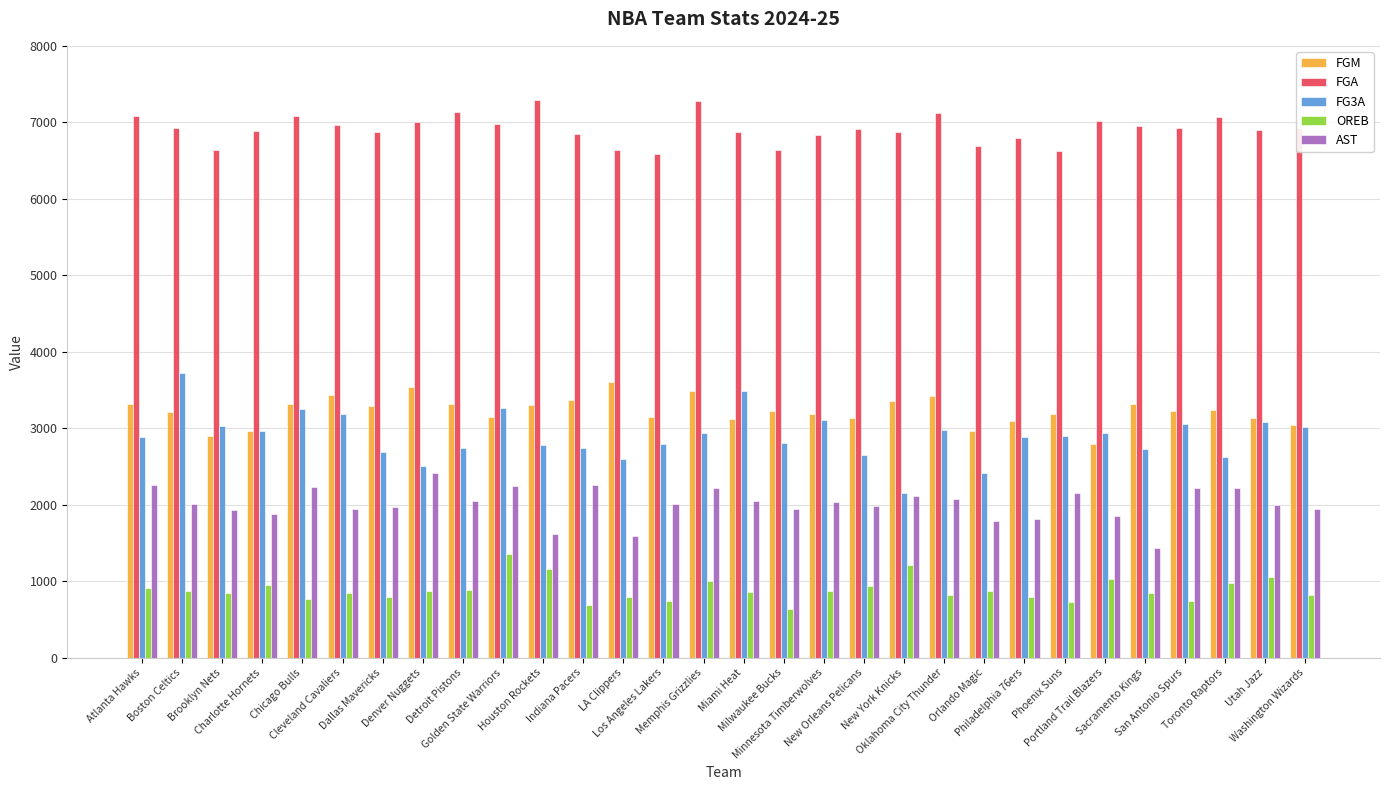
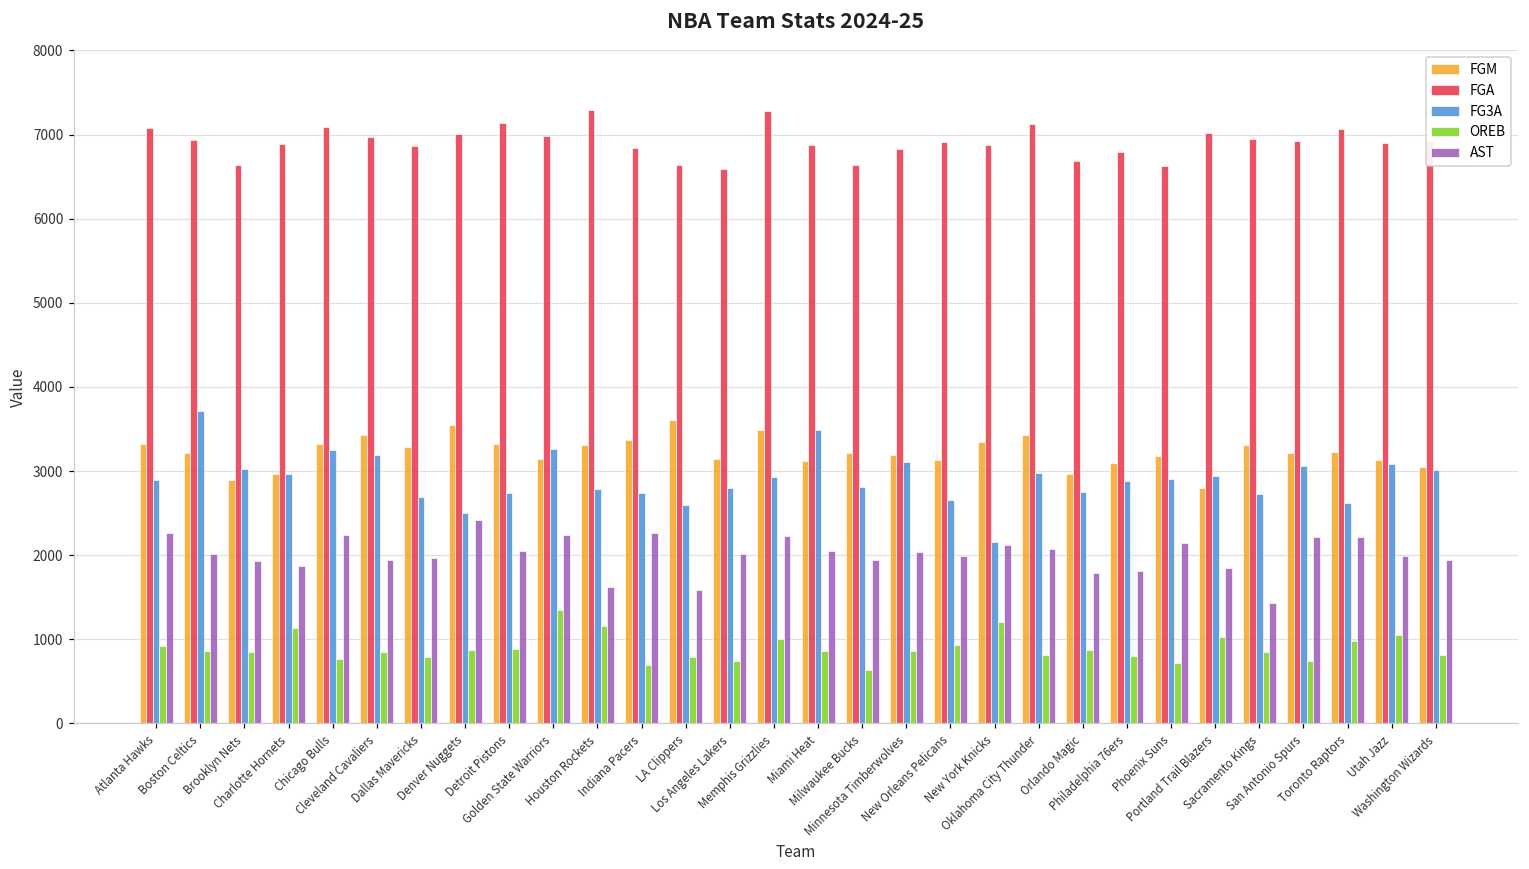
  {
    "FGM": {
      "Atlanta Hawks": 3300,
      "Boston Celtics": 3200,
      "Brooklyn Nets": 2900,
      "Charlotte Hornets": 3000,
      "Chicago Bulls": 3300,
      "Cleveland Cavaliers": 3400,
      "Dallas Mavericks": 3300,
      "Denver Nuggets": 3500,
      "Detroit Pistons": 3300,
      "Golden State Warriors": 3100,
      "Houston Rockets": 3300,
      "Indiana Pacers": 3400,
      "LA Clippers": 3600,
      "Los Angeles Lakers": 3100,
      "Memphis Grizzlies": 3500,
      "Miami Heat": 3100,
      "Milwaukee Bucks": 3200,
      "Minnesota Timberwolves": 3200,
      "New Orleans Pelicans": 3100,
      "New York Knicks": 3400,
      "Oklahoma City Thunder": 3400,
      "Orlando Magic": 3000,
      "Philadelphia 76ers": 3100,
      "Phoenix Suns": 3200,
      "Portland Trail Blazers": 2800,
      "Sacramento Kings": 3300,
      "San Antonio Spurs": 3200,
      "Toronto Raptors": 3200,
      "Utah Jazz": 3100,
      "Washington Wizards": 3000
    },
    "FGA": {
      "Atlanta Hawks": 7100,
      "Boston Celtics": 6900,
      "Brooklyn Nets": 6600,
      "Charlotte Hornets": 6900,
      "Chicago Bulls": 7100,
      "Cleveland Cavaliers": 7000,
      "Dallas Mavericks": 6900,
      "Denver Nuggets": 7000,
      "Detroit Pistons": 7100,
      "Golden State Warriors": 7000,
      "Houston Rockets": 7300,
      "Indiana Pacers": 6800,
      "LA Clippers": 6600,
      "Los Angeles Lakers": 6600,
      "Memphis Grizzlies": 7300,
      "Miami Heat": 6900,
      "Milwaukee Bucks": 6600,
      "Minnesota Timberwolves": 6800,
      "New Orleans Pelicans": 6900,
      "New York Knicks": 6900,
      "Oklahoma City Thunder": 7100,
      "Orlando Magic": 6700,
      "Philadelphia 76ers": 6800,
      "Phoenix Suns": 6600,
      "Portland Trail Blazers": 7000,
      "Sacramento Kings": 6900,
      "San Antonio Spurs": 6900,
      "Toronto Raptors": 7100,
      "Utah Jazz": 6900
    },
    "FG3A": {
      "Atlanta Hawks": 2900,
      "Boston Celtics": 3700,
      "Brooklyn Nets": 3000,
      "Charlotte Hornets": 3000,
      "Chicago Bulls": 3300,
      "Cleveland Cavaliers": 3200,
      "Dallas Mavericks": 2700,
      "Denver Nuggets": 2500,
      "Detroit Pistons": 2700,
      "Golden State Warriors": 3300,
      "Houston Rockets": 2800,
      "Indiana Pacers": 2700,
      "LA Clippers": 2600,
      "Los Angeles Lakers": 2800,
      "Memphis Grizzlies": 2900,
      "Miami Heat": 3500,
      "Milwaukee Bucks": 2800,
      "Minnesota Timberwolves": 3100,
      "New Orleans Pelicans": 2700,
      "New York Knicks": 2200,
      "Oklahoma City Thunder": 3000,
-     "Orlando Magic": 2400,
+     "Orlando Magic": 2700,
      "Philadelphia 76ers": 2900,
      "Phoenix Suns": 2900,
      "Portland Trail Blazers": 2900,
      "Sacramento Kings": 2700,
      "San Antonio Spurs": 3100,
      "Toronto Raptors": 2600,
      "Utah Jazz": 3100,
      "Washington Wizards": 3000
    },
    "OREB": {
      "Atlanta Hawks": 900,
      "Boston Celtics": 900,
      "Brooklyn Nets": 800,
-     "Charlotte Hornets": 1000,
+     "Charlotte Hornets": 1100,
      "Chicago Bulls": 800,
      "Cleveland Cavaliers": 800,
      "Dallas Mavericks": 800,
      "Denver Nuggets": 900,
      "Detroit Pistons": 900,
      "Golden State Warriors": 1400,
      "Houston Rockets": 1200,
      "Indiana Pacers": 700,
      "LA Clippers": 800,
      "Los Angeles Lakers": 700,
      "Memphis Grizzlies": 1000,
      "Miami Heat": 900,
      "Milwaukee Bucks": 600,
      "Minnesota Timberwolves": 900,
      "New Orleans Pelicans": 900,
      "New York Knicks": 1200,
      "Oklahoma City Thunder": 800,
      "Orlando Magic": 900,
      "Philadelphia 76ers": 800,
      "Phoenix Suns": 700,
      "Portland Trail Blazers": 1000,
      "Sacramento Kings": 800,
      "San Antonio Spurs": 700,
      "Toronto Raptors": 1000,
      "Utah Jazz": 1100,
      "Washington Wizards": 800
    },
    "AST": {
      "Atlanta Hawks": 2300,
      "Boston Celtics": 2000,
      "Brooklyn Nets": 1900,
      "Charlotte Hornets": 1900,
      "Chicago Bulls": 2200,
      "Cleveland Cavaliers": 1900,
      "Dallas Mavericks": 2000,
      "Denver Nuggets": 2400,
      "Detroit Pistons": 2100,
      "Golden State Warriors": 2200,
      "Houston Rockets": 1600,
      "Indiana Pacers": 2300,
      "LA Clippers": 1600,
      "Los Angeles Lakers": 2000,
      "Memphis Grizzlies": 2200,
      "Miami Heat": 2000,
      "Milwaukee Bucks": 1900,
      "Minnesota Timberwolves": 2000,
      "New Orleans Pelicans": 2000,
      "New York Knicks": 2100,
      "Oklahoma City Thunder": 2100,
      "Orlando Magic": 1800,
      "Philadelphia 76ers": 1800,
      "Phoenix Suns": 2100,
      "Portland Trail Blazers": 1900,
      "Sacramento Kings": 1400,
      "San Antonio Spurs": 2200,
      "Toronto Raptors": 2200,
      "Utah Jazz": 2000,
      "Washington Wizards": 1900
    }
  }
